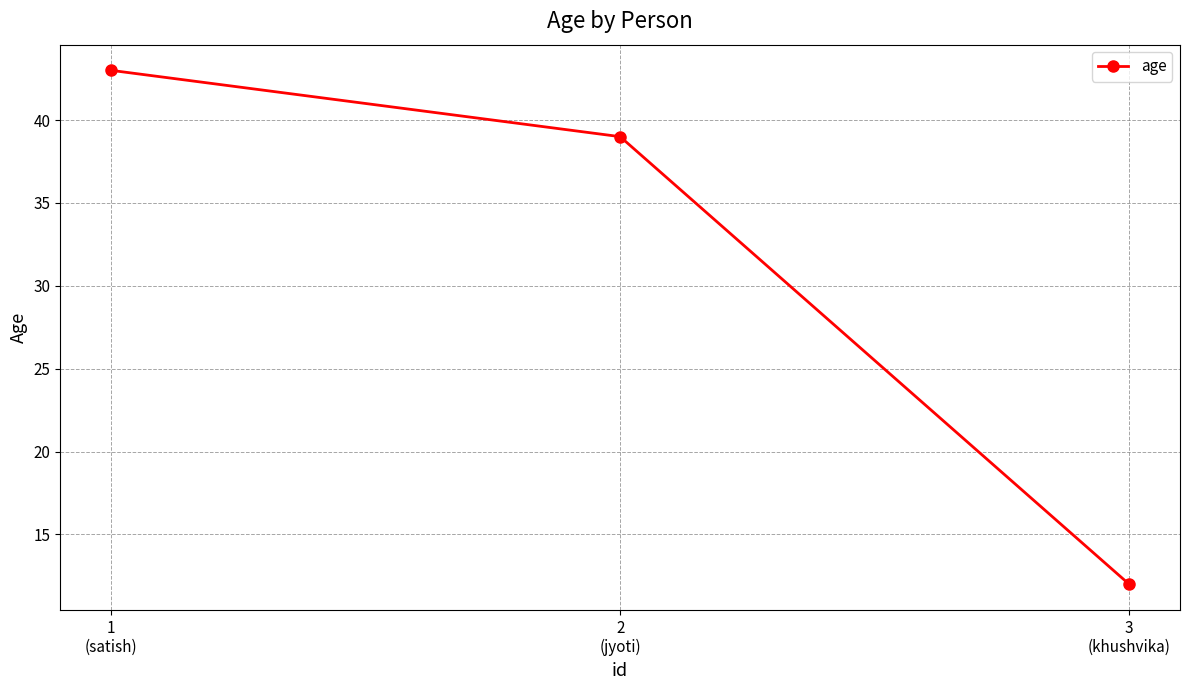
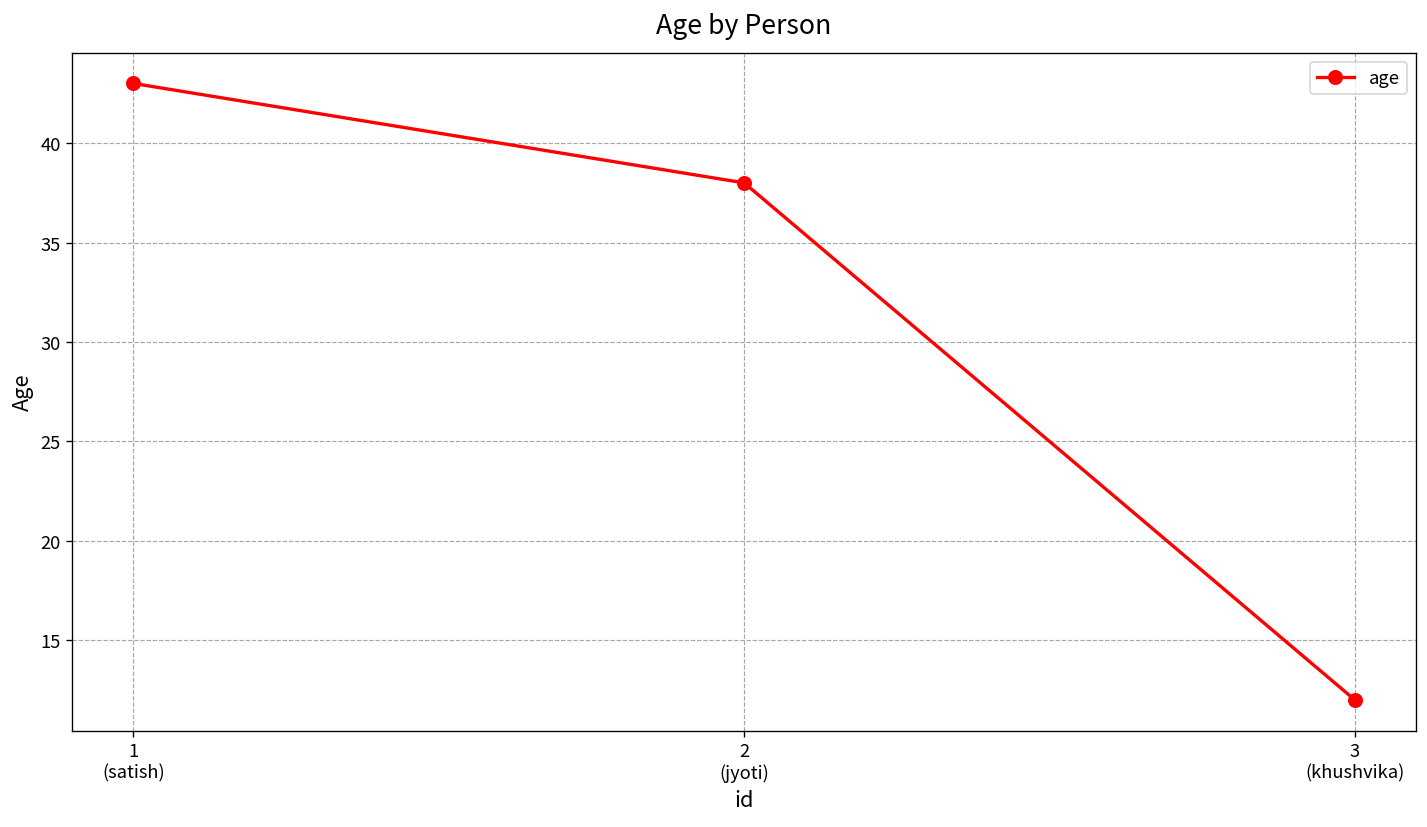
  {
    "1 (satish)": 43,
-   "2 (jyoti)": 39,
+   "2 (jyoti)": 38,
    "3 (khushvika)": 12
  }
